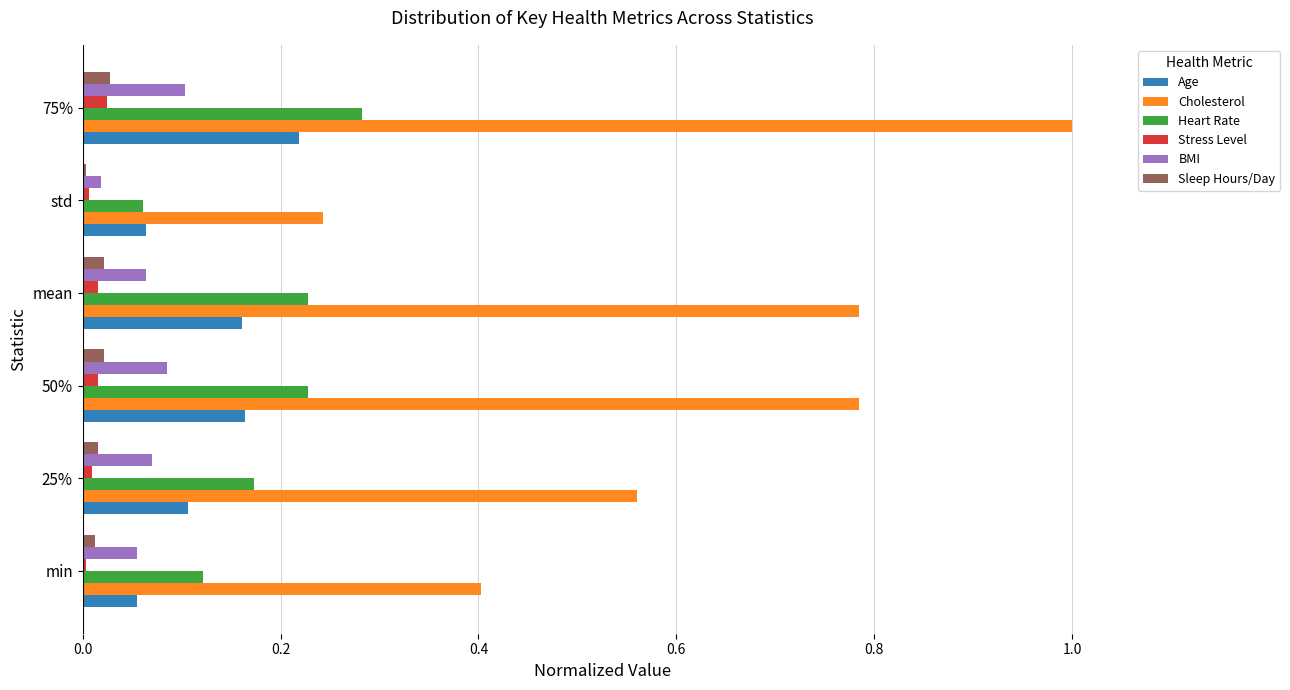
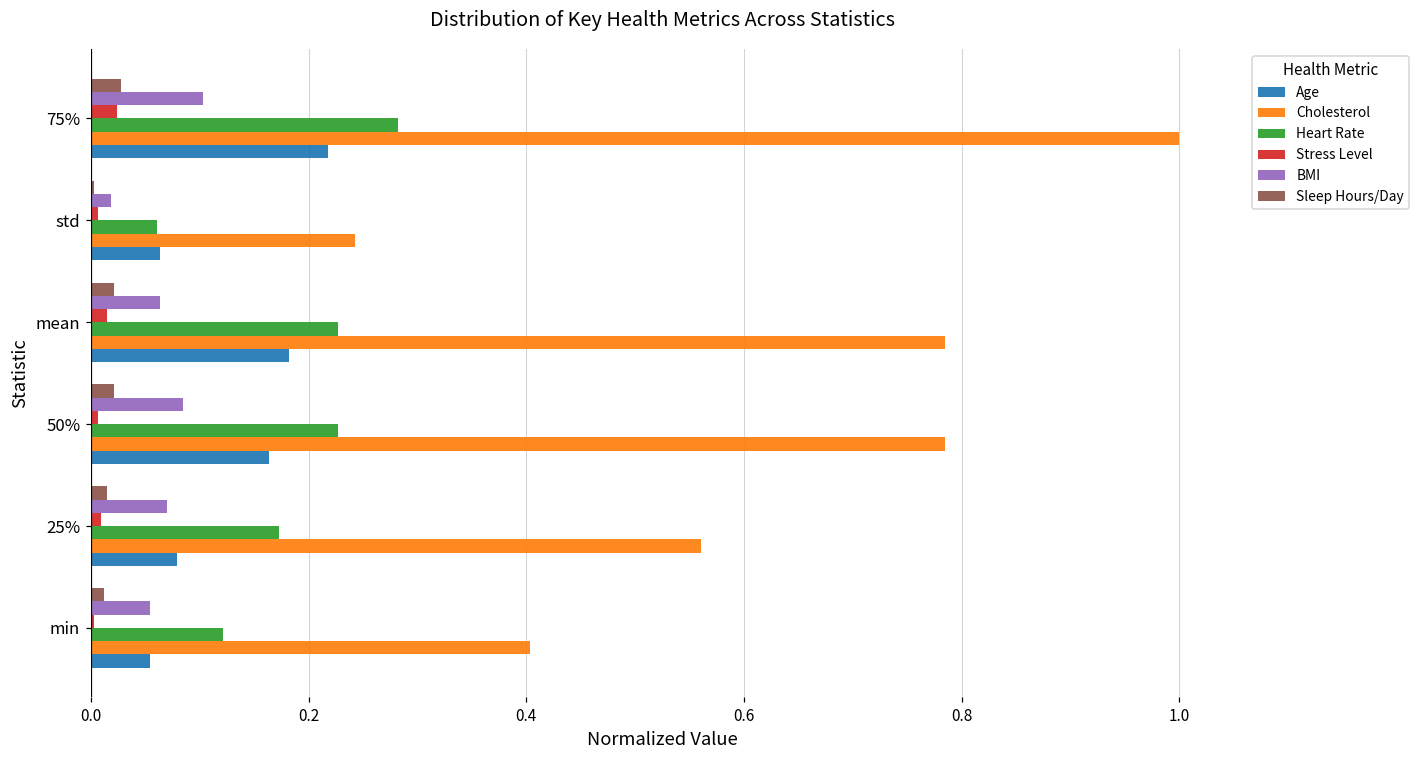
  {
    "Age": {
      "75%": 0.22,
      "std": 0.06,
-     "mean": 0.16,
+     "mean": 0.18,
      "50%": 0.16,
-     "25%": 0.11,
+     "25%": 0.08,
      "min": 0.05
    },
    "Cholesterol": {
      "75%": 1.00,
      "std": 0.24,
      "mean": 0.78,
      "50%": 0.78,
      "25%": 0.56,
      "min": 0.40
    },
    "Heart Rate": {
      "75%": 0.28,
      "std": 0.06,
      "mean": 0.23,
      "50%": 0.23,
      "25%": 0.17,
      "min": 0.12
    },
    "Stress Level": {
      "75%": 0.02,
      "std": 0.01,
      "mean": 0.02,
-     "50%": 0.02,
+     "50%": 0.01,
      "25%": 0.01,
      "min": 0.00
    },
    "BMI": {
      "75%": 0.10,
      "std": 0.02,
      "mean": 0.06,
      "50%": 0.08,
      "25%": 0.07,
      "min": 0.05
    },
    "Sleep Hours/Day": {
      "75%": 0.03,
      "std": 0.00,
      "mean": 0.02,
      "50%": 0.02,
      "25%": 0.02,
      "min": 0.01
    }
  }
